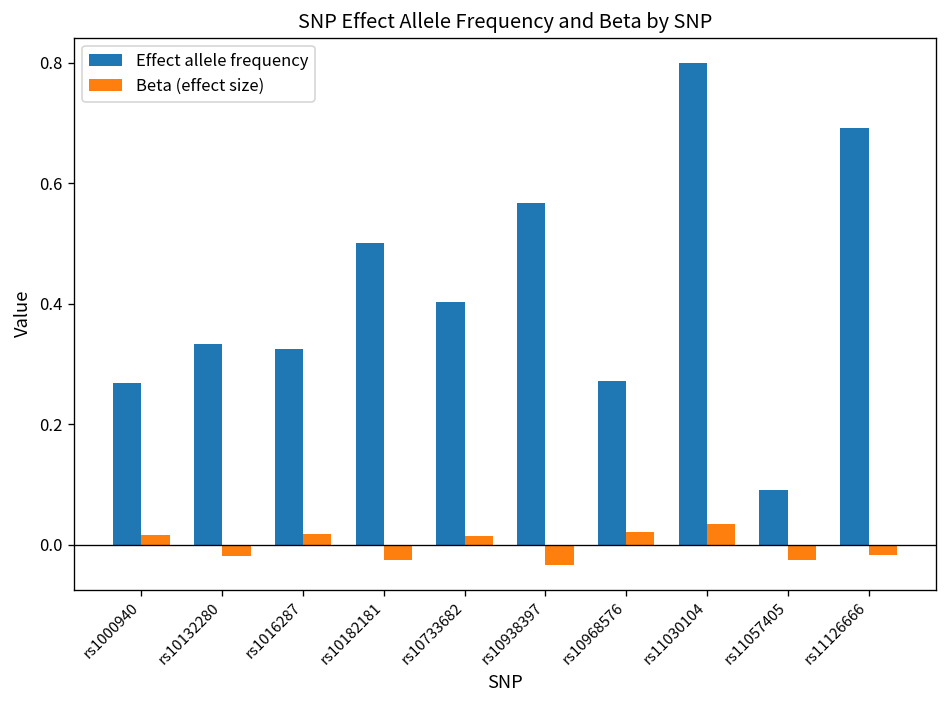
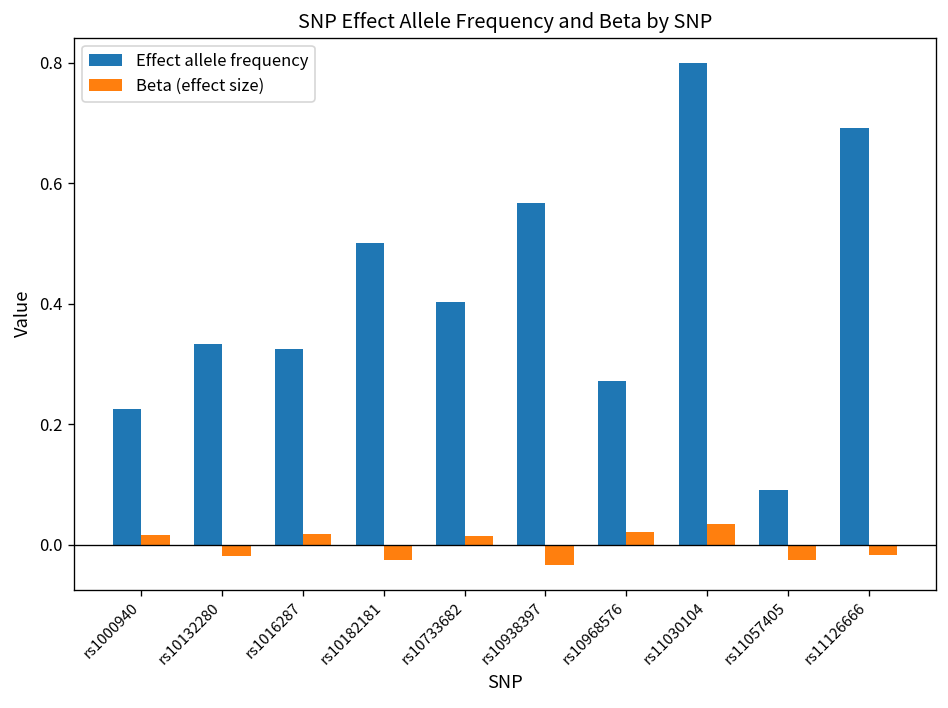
  {
    "Effect allele frequency": {
-     "rs1000940": 0.27,
+     "rs1000940": 0.23,
      "rs10132280": 0.33,
      "rs1016287": 0.33,
      "rs10182181": 0.50,
      "rs10733682": 0.40,
      "rs10938397": 0.57,
      "rs10968576": 0.27,
      "rs11030104": 0.80,
      "rs11057405": 0.09,
      "rs11126666": 0.69
    },
    "Beta (effect size)": {
      "rs1000940": 0.02,
      "rs10132280": -0.02,
      "rs1016287": 0.02,
      "rs10182181": -0.02,
      "rs10733682": 0.01,
      "rs10938397": -0.03,
      "rs10968576": 0.02,
      "rs11030104": 0.03,
      "rs11057405": -0.02,
      "rs11126666": -0.02
    }
  }
